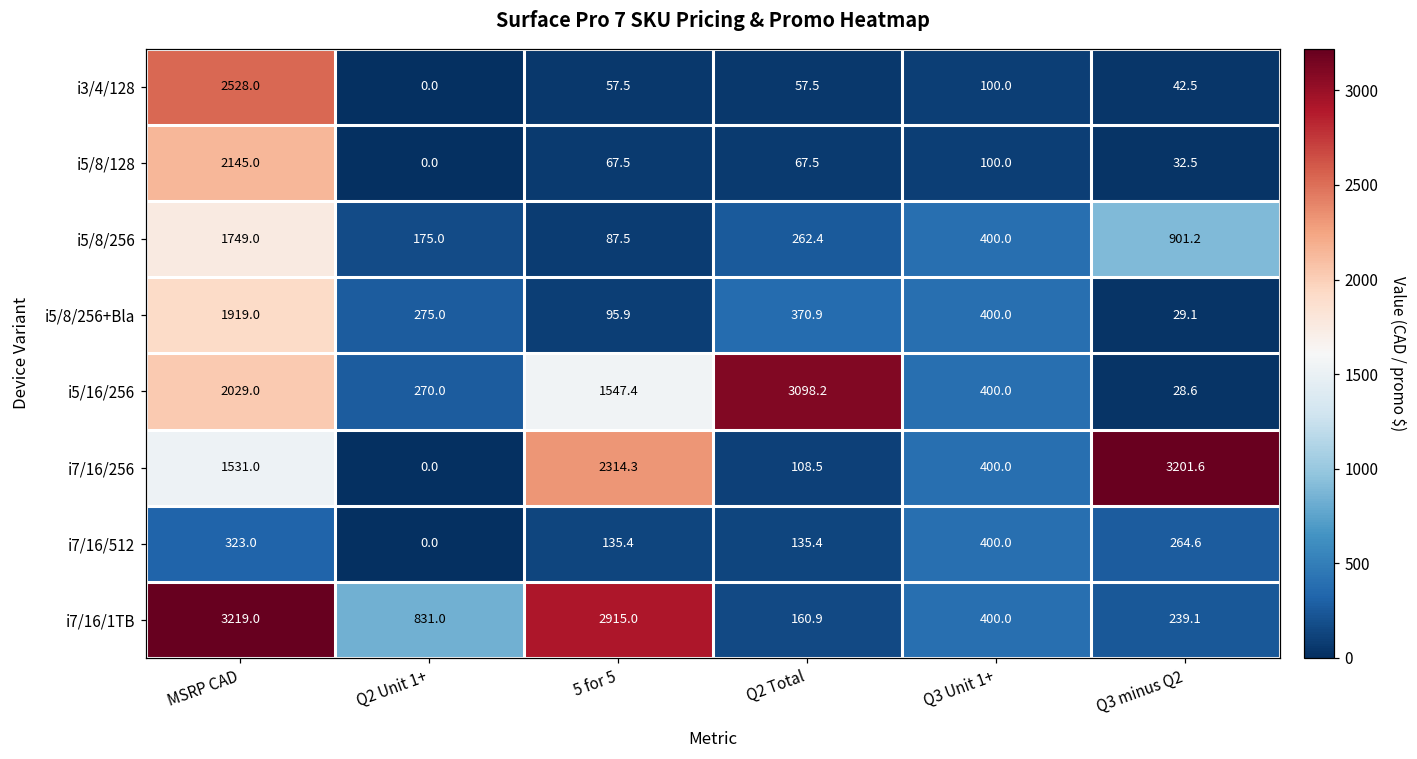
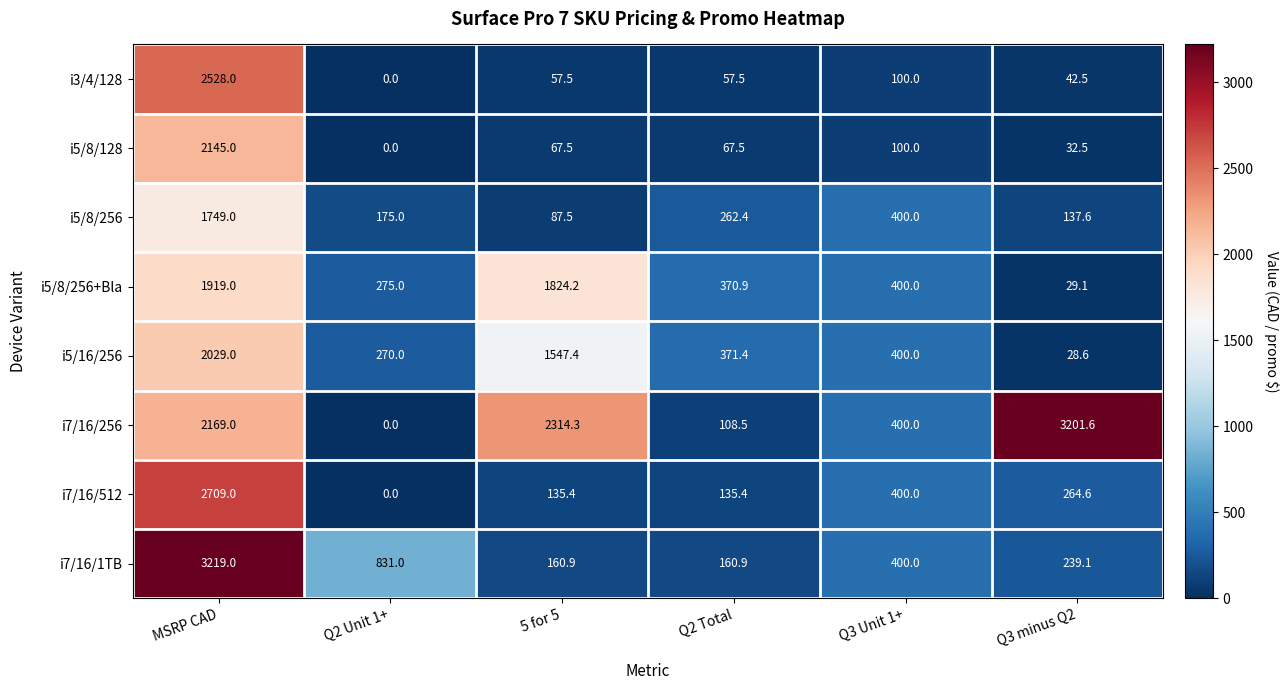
  {
    "i3/4/128": {
      "MSRP CAD": 2528.0,
      "Q2 Unit 1+": 0.0,
      "5 for 5": 57.5,
      "Q2 Total": 57.5,
      "Q3 Unit 1+": 100.0,
      "Q3 minus Q2": 42.5
    },
    "i5/8/128": {
      "MSRP CAD": 2145.0,
      "Q2 Unit 1+": 0.0,
      "5 for 5": 67.5,
      "Q2 Total": 67.5,
      "Q3 Unit 1+": 100.0,
      "Q3 minus Q2": 32.5
    },
    "i5/8/256": {
      "MSRP CAD": 1749.0,
      "Q2 Unit 1+": 175.0,
      "5 for 5": 87.5,
      "Q2 Total": 262.4,
      "Q3 Unit 1+": 400.0,
-     "Q3 minus Q2": 901.2
+     "Q3 minus Q2": 137.6
    },
    "i5/8/256+Bla": {
      "MSRP CAD": 1919.0,
      "Q2 Unit 1+": 275.0,
-     "5 for 5": 95.9,
+     "5 for 5": 1824.2,
      "Q2 Total": 370.9,
      "Q3 Unit 1+": 400.0,
      "Q3 minus Q2": 29.1
    },
    "i5/16/256": {
      "MSRP CAD": 2029.0,
      "Q2 Unit 1+": 270.0,
      "5 for 5": 1547.4,
-     "Q2 Total": 3098.2,
+     "Q2 Total": 371.4,
      "Q3 Unit 1+": 400.0,
      "Q3 minus Q2": 28.6
    },
    "i7/16/256": {
-     "MSRP CAD": 1531.0,
+     "MSRP CAD": 2169.0,
      "Q2 Unit 1+": 0.0,
      "5 for 5": 2314.3,
      "Q2 Total": 108.5,
      "Q3 Unit 1+": 400.0,
      "Q3 minus Q2": 3201.6
    },
    "i7/16/512": {
-     "MSRP CAD": 323.0,
+     "MSRP CAD": 2709.0,
      "Q2 Unit 1+": 0.0,
      "5 for 5": 135.4,
      "Q2 Total": 135.4,
      "Q3 Unit 1+": 400.0,
      "Q3 minus Q2": 264.6
    },
    "i7/16/1TB": {
      "MSRP CAD": 3219.0,
      "Q2 Unit 1+": 831.0,
-     "5 for 5": 2915.0,
+     "5 for 5": 160.9,
      "Q2 Total": 160.9,
      "Q3 Unit 1+": 400.0,
      "Q3 minus Q2": 239.1
    }
  }
